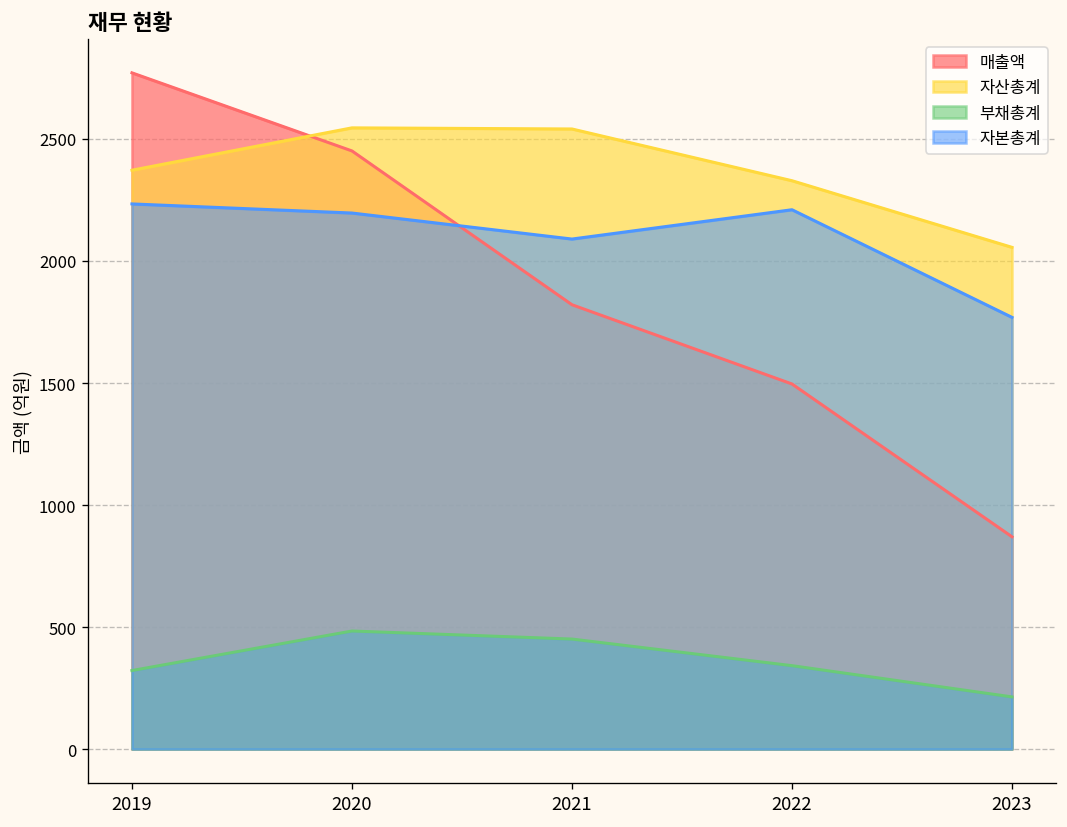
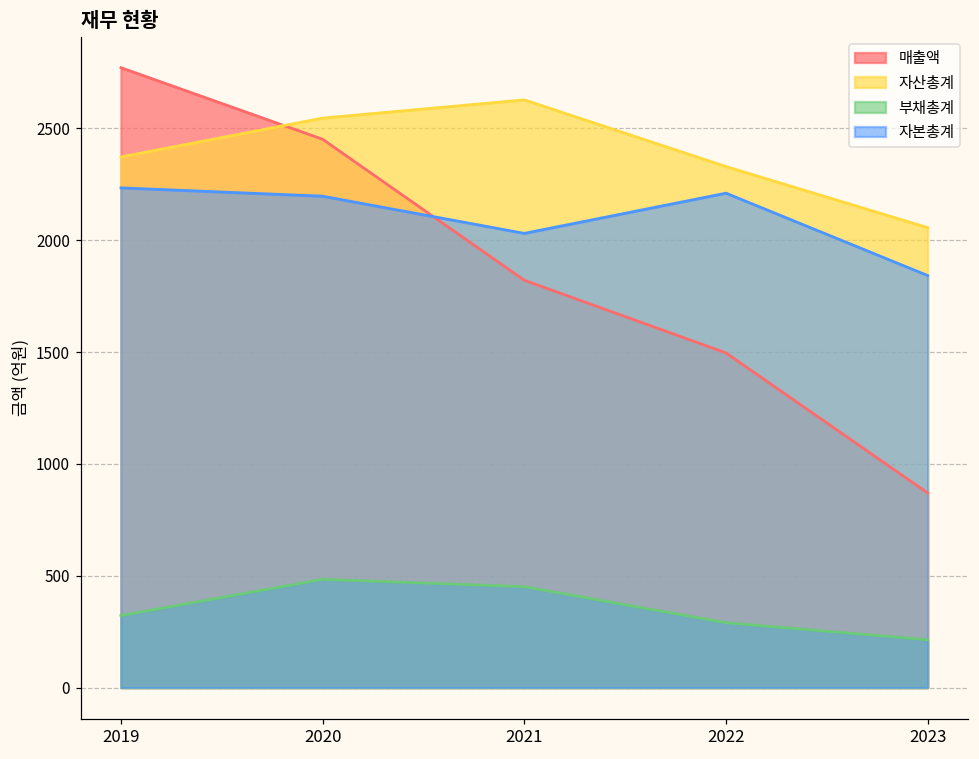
  {
    "매출액": {
      "2019": 2770,
      "2020": 2450,
      "2021": 1820,
      "2022": 1500,
      "2023": 870
    },
    "자산총계": {
      "2019": 2370,
      "2020": 2550,
-     "2021": 2540,
+     "2021": 2630,
      "2022": 2330,
      "2023": 2060
    },
    "부채총계": {
      "2019": 320,
      "2020": 480,
      "2021": 450,
-     "2022": 340,
+     "2022": 290,
      "2023": 210
    },
    "자본총계": {
      "2019": 2230,
      "2020": 2200,
-     "2021": 2090,
+     "2021": 2030,
      "2022": 2210,
-     "2023": 1770
+     "2023": 1840
    }
  }
